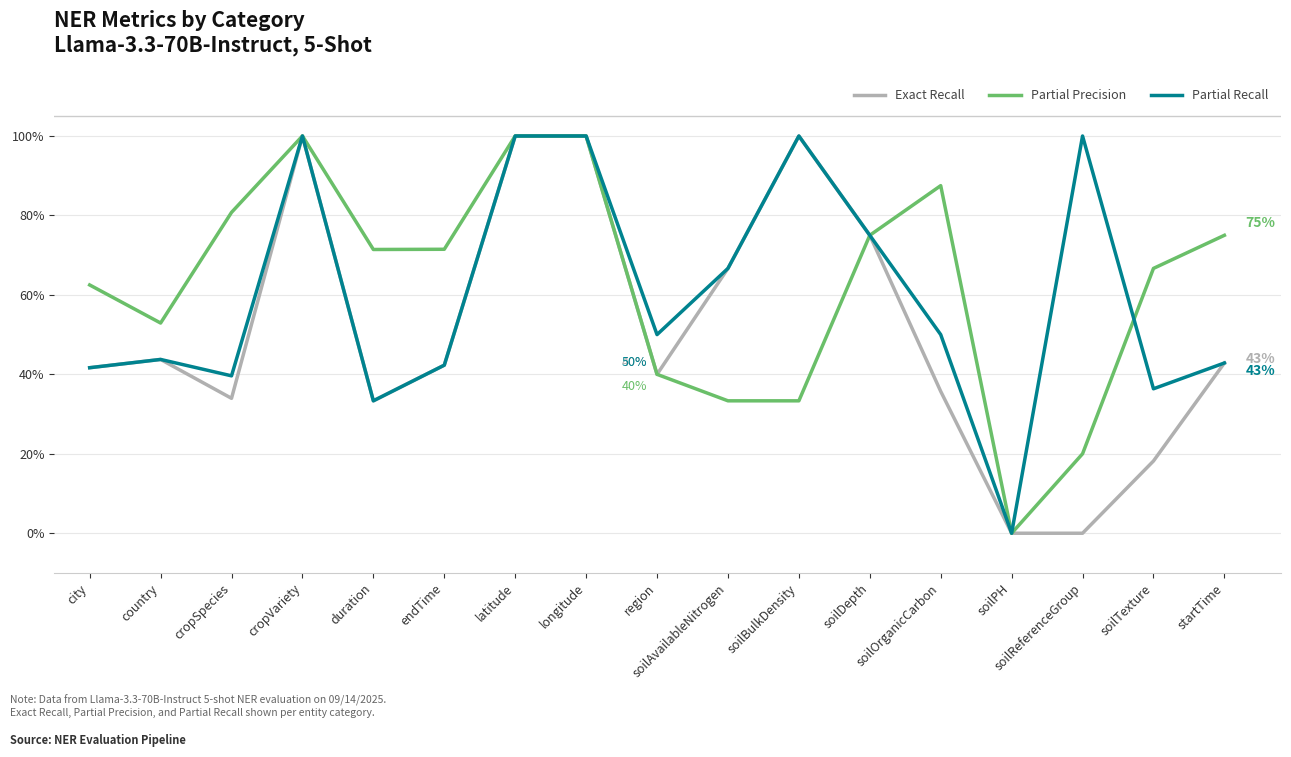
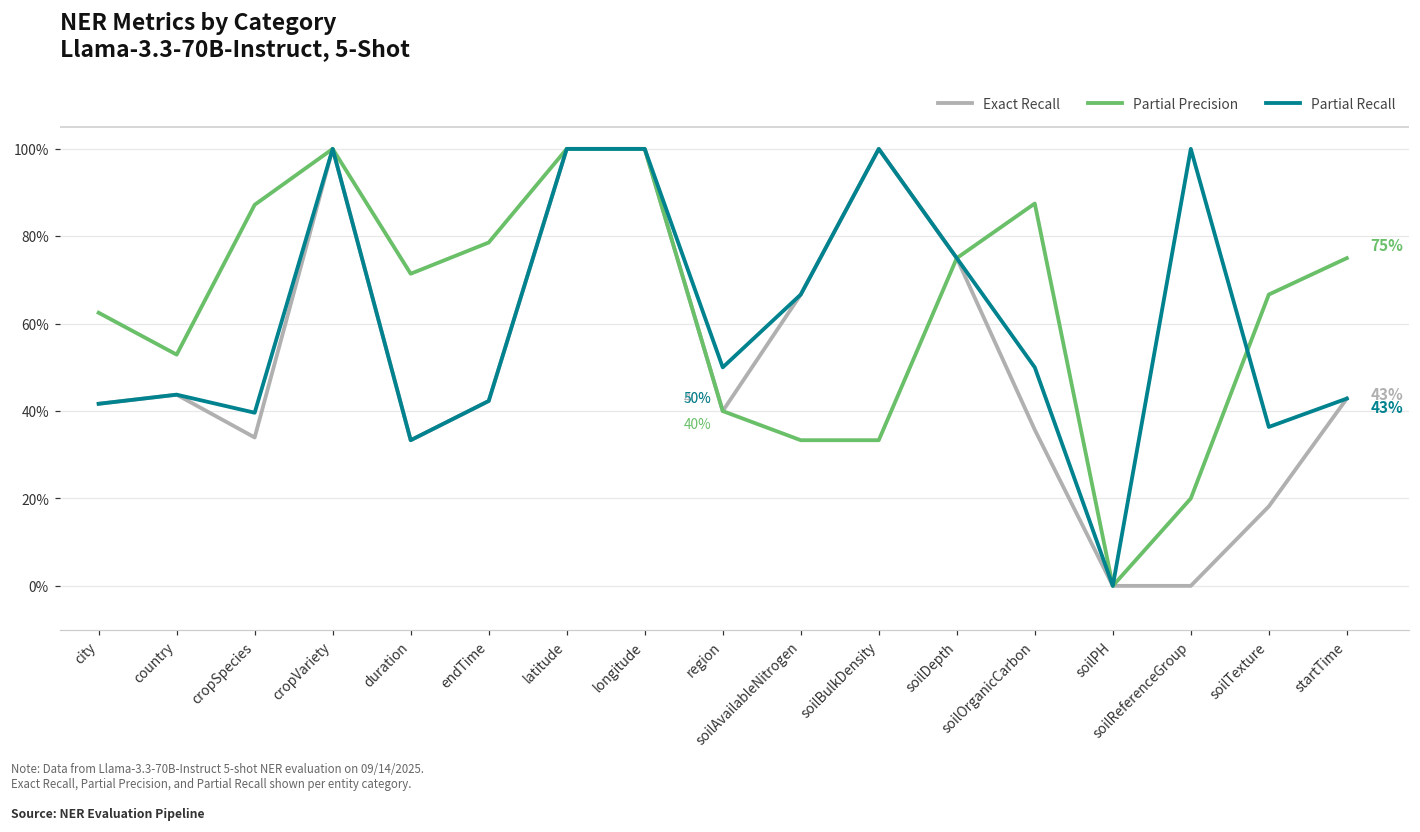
  {
    "Exact Recall": {
      "cropSpecies": "34%",
      "soilOrganicCarbon": "36%",
      "soilReferenceGroup": "0%",
      "soilTexture": "18%"
    },
    "Partial Precision": {
      "city": "63%",
      "country": "53%",
-     "cropSpecies": "81%",
+     "cropSpecies": "87%",
      "duration": "71%",
-     "endTime": "71%",
+     "endTime": "79%",
      "soilAvailableNitrogen": "33%",
      "soilBulkDensity": "33%",
      "soilOrganicCarbon": "88%",
      "soilReferenceGroup": "20%",
      "soilTexture": "67%"
    },
    "Partial Recall": {
      "cropSpecies": "40%",
      "soilOrganicCarbon": "50%",
      "soilReferenceGroup": "100%",
      "soilTexture": "36%"
    }
  }
